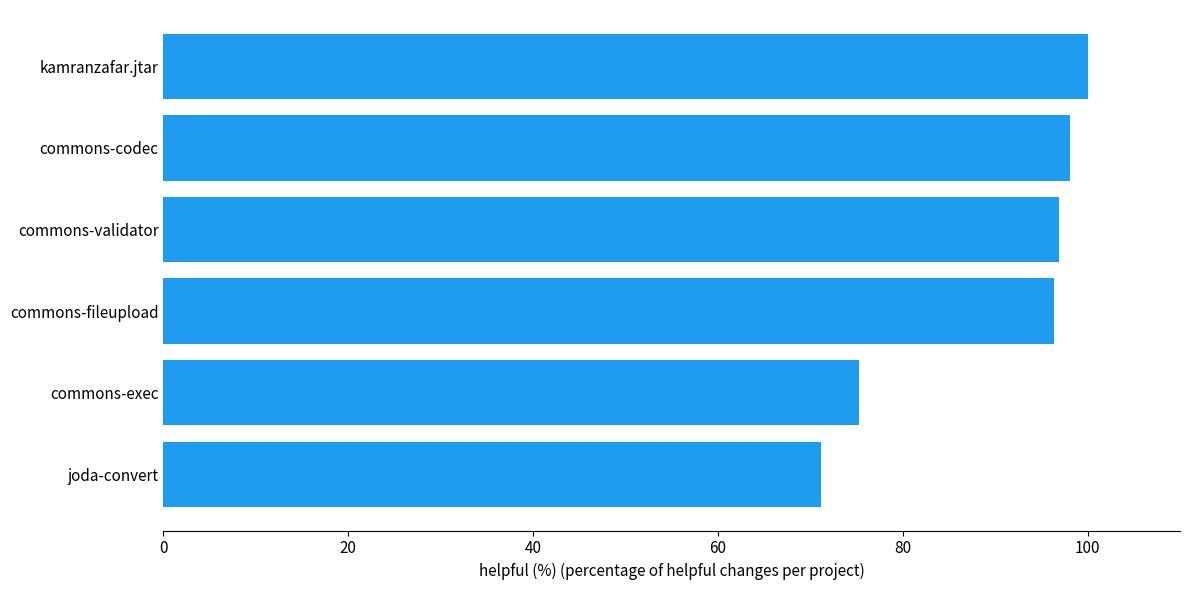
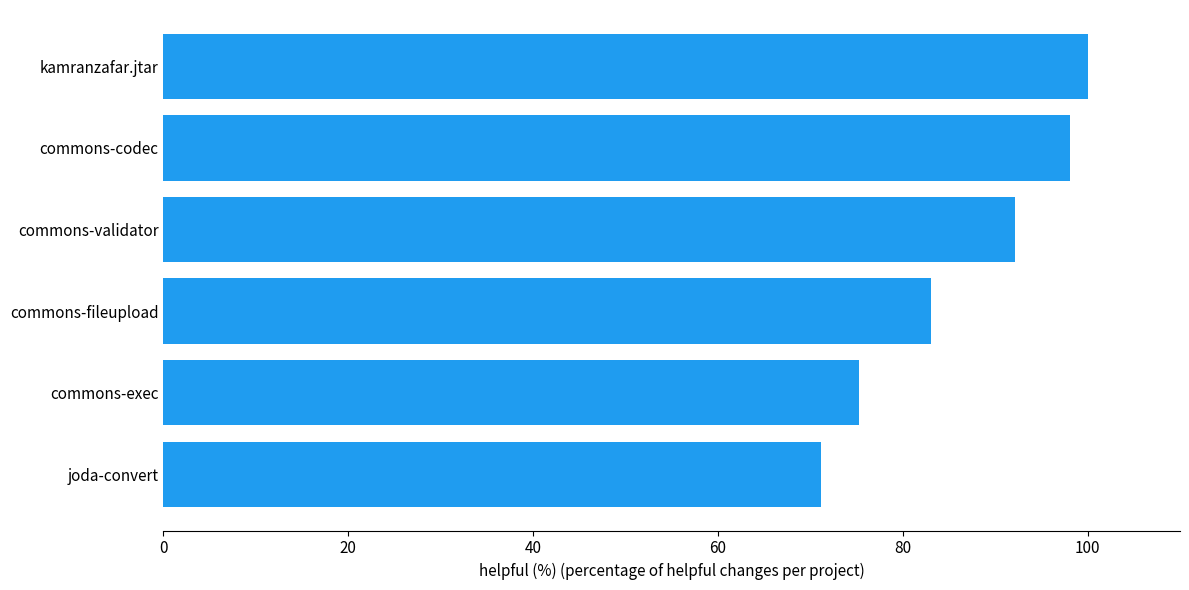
  {
    "kamranzafar.jtar": 100,
    "commons-codec": 98,
-   "commons-validator": 97,
-   "commons-fileupload": 96,
+   "commons-validator": 92,
+   "commons-fileupload": 83,
    "commons-exec": 75,
    "joda-convert": 71
  }
